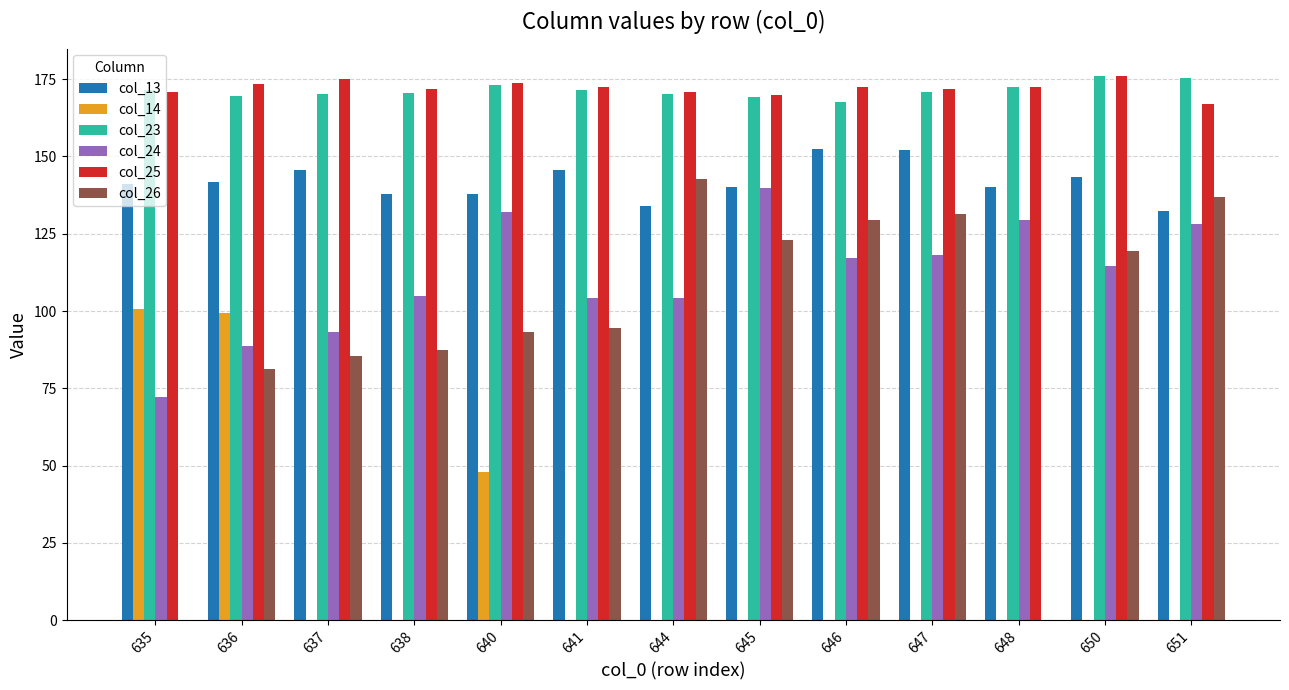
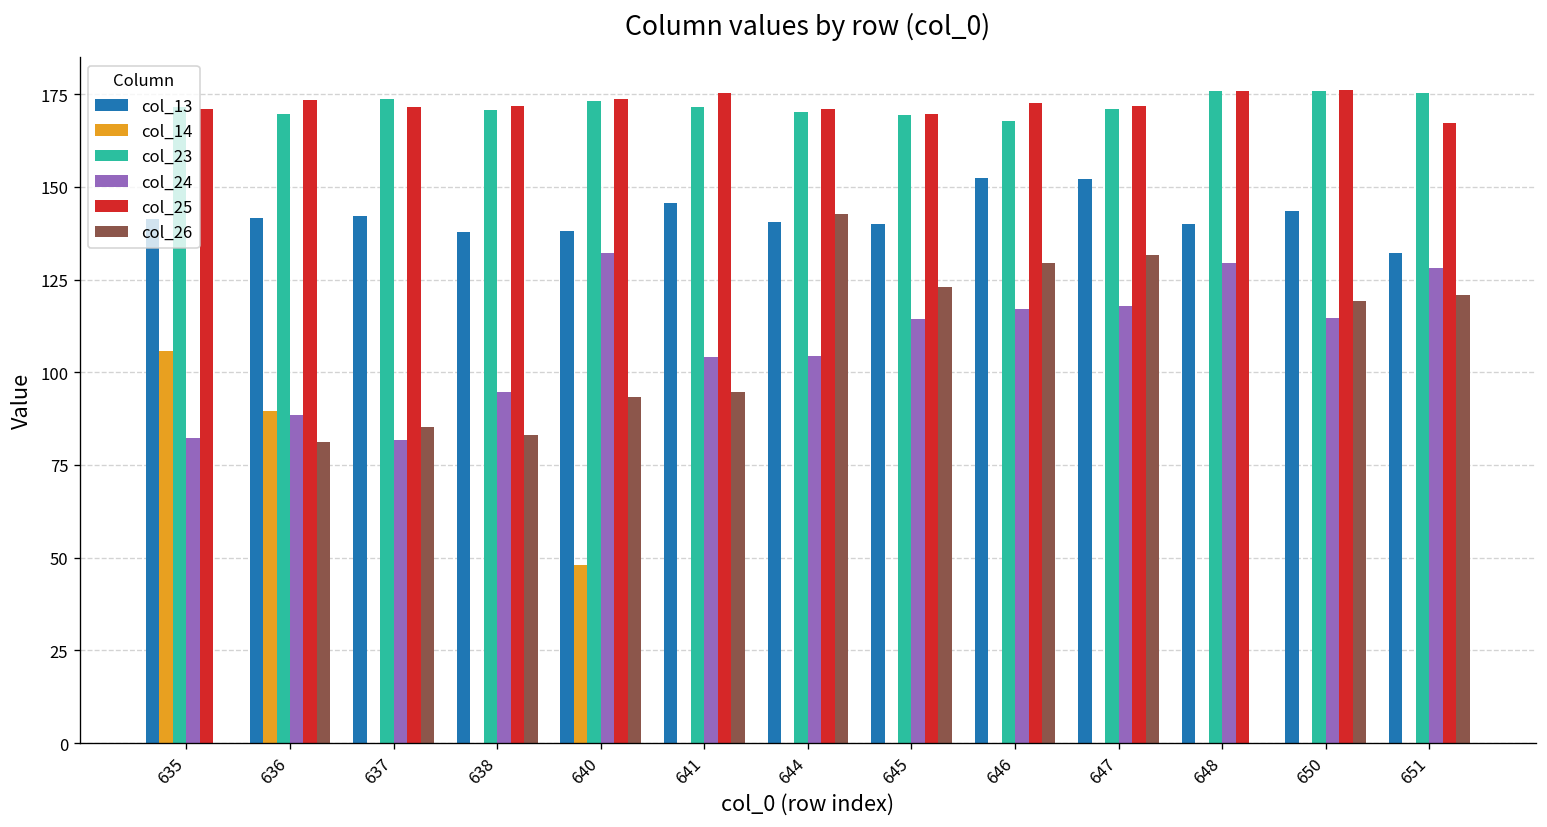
  {
    "col_13": {
      "636": 142,
-     "637": 146,
+     "637": 142,
      "638": 138,
      "640": 138,
      "641": 146,
-     "644": 134,
+     "644": 141,
      "645": 140,
      "646": 152,
      "647": 152,
      "648": 140,
      "650": 143,
      "651": 132
    },
    "col_14": {
-     "635": 101,
-     "636": 99,
+     "635": 106,
+     "636": 90,
      "637": 0,
      "638": 0,
      "640": 48,
      "641": 0,
      "644": 0,
      "645": 0,
      "646": 0,
      "647": 0,
      "648": 0,
      "650": 0,
      "651": 0
    },
    "col_23": {
      "636": 170,
-     "637": 170,
+     "637": 174,
      "638": 171,
      "640": 173,
      "641": 172,
      "644": 170,
      "645": 169,
      "646": 168,
      "647": 171,
-     "648": 173,
+     "648": 176,
      "650": 176,
      "651": 175
    },
    "col_24": {
-     "635": 72,
+     "635": 82,
      "636": 89,
-     "637": 93,
-     "638": 105,
+     "637": 82,
+     "638": 95,
      "640": 132,
      "641": 104,
      "644": 104,
-     "645": 140,
+     "645": 114,
      "646": 117,
      "647": 118,
      "648": 129,
      "650": 115,
      "651": 128
    },
    "col_25": {
      "635": 171,
      "636": 173,
-     "637": 175,
+     "637": 171,
      "638": 172,
      "640": 174,
-     "641": 172,
+     "641": 175,
      "644": 171,
      "645": 170,
      "646": 173,
      "647": 172,
-     "648": 172,
+     "648": 176,
      "650": 176,
      "651": 167
    },
    "col_26": {
      "635": 0,
      "636": 81,
      "637": 85,
-     "638": 87,
+     "638": 83,
      "640": 93,
      "641": 95,
      "644": 143,
      "645": 123,
      "646": 129,
      "647": 132,
      "648": 0,
      "650": 119,
-     "651": 137
+     "651": 121
    }
  }
